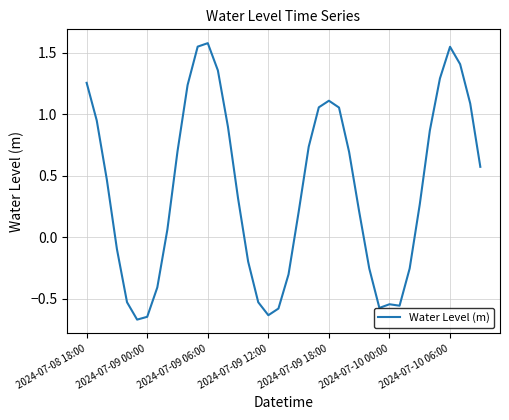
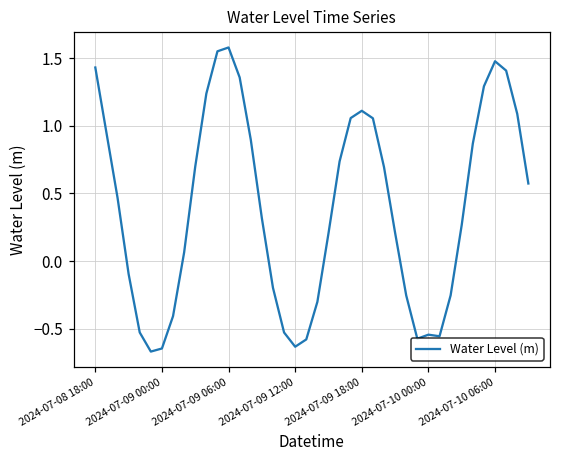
  {
-   "2024-07-08 18:00": 1.26,
+   "2024-07-08 18:00": 1.43,
    "2024-07-09 00:00": -0.65,
    "2024-07-09 06:00": 1.58,
    "2024-07-09 12:00": -0.63,
    "2024-07-09 18:00": 1.11,
    "2024-07-10 00:00": -0.54,
-   "2024-07-10 06:00": 1.55
+   "2024-07-10 06:00": 1.48
  }
